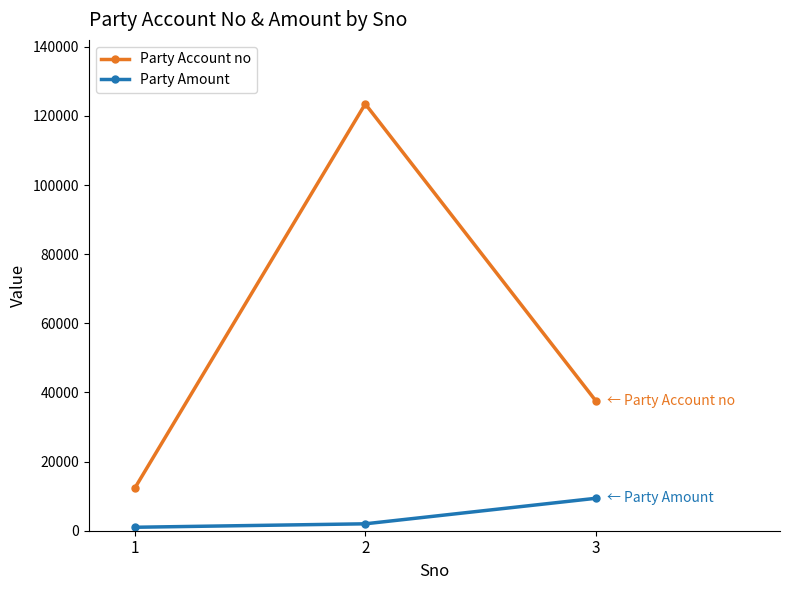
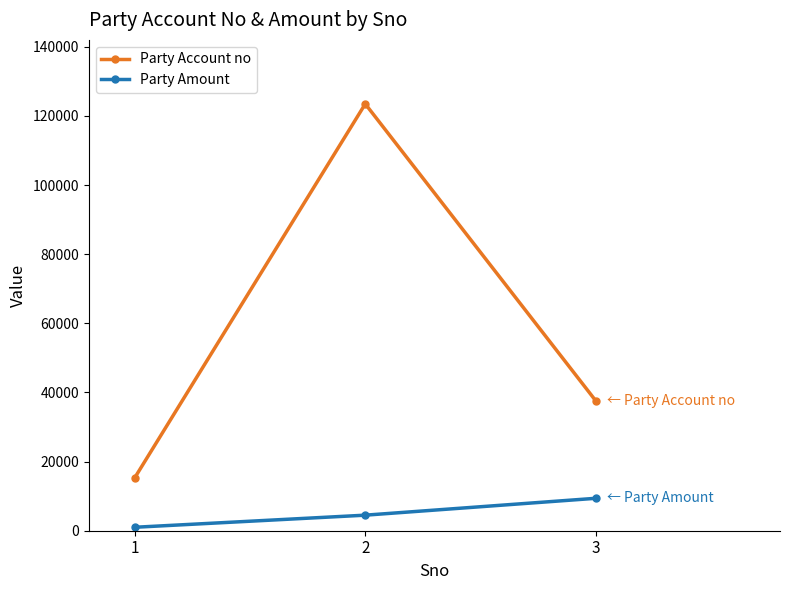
  {
    "Party Account no": {
-     "1": 12000,
+     "1": 15000,
      "2": 123000,
      "3": 38000
    },
    "Party Amount": {
      "1": 1000,
-     "2": 2000,
+     "2": 4000,
      "3": 9000
    }
  }
